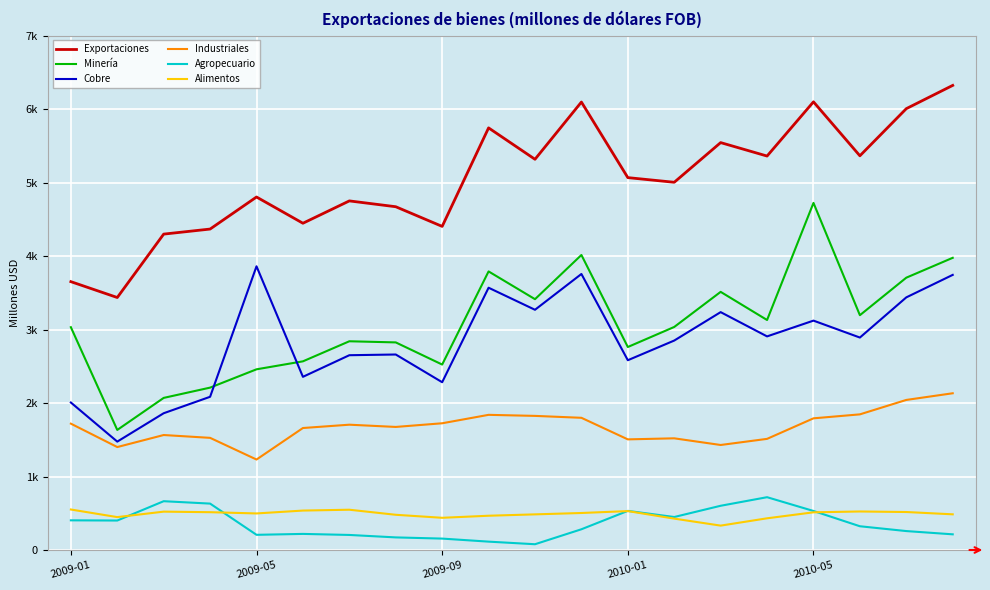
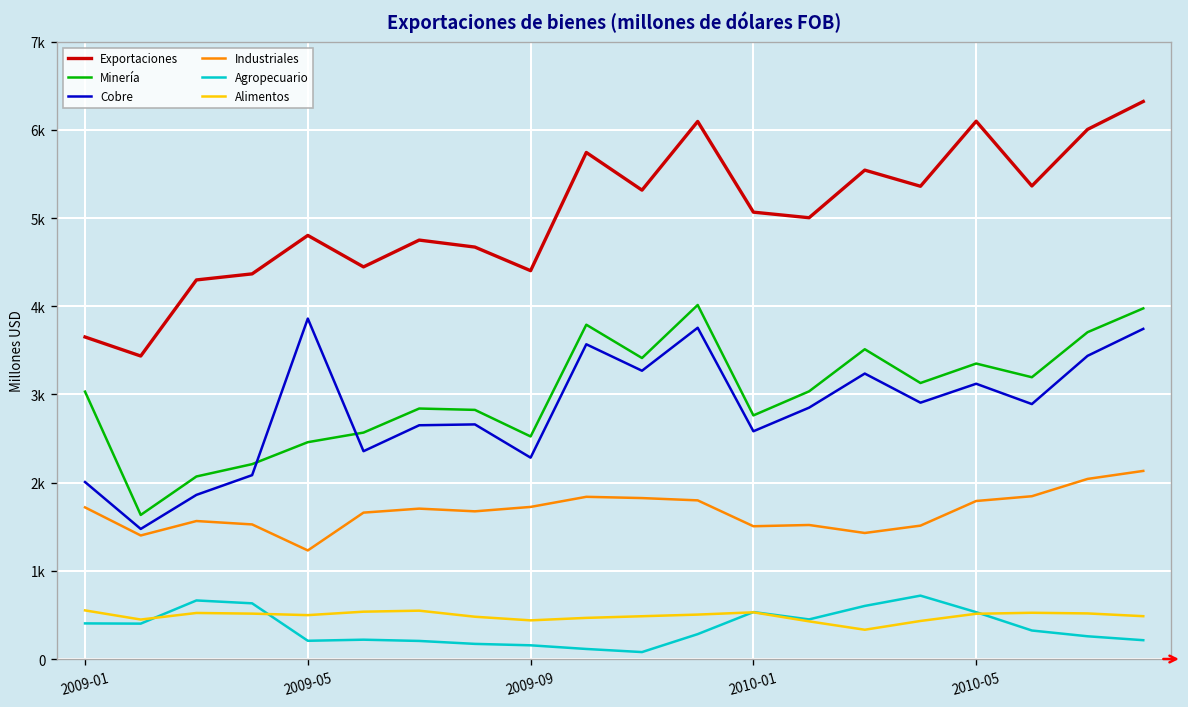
  {
    "Exportaciones": {
      "2009-01": 3700,
      "2009-05": 4800,
      "2009-09": 4400,
      "2010-01": 5100,
      "2010-05": 6100
    },
    "Minería": {
      "2009-01": 3000,
      "2009-05": 2500,
      "2009-09": 2500,
      "2010-01": 2800,
-     "2010-05": 4700
+     "2010-05": 3400
    },
    "Cobre": {
      "2009-01": 2000,
      "2009-05": 3900,
      "2009-09": 2300,
      "2010-01": 2600,
      "2010-05": 3100
    },
    "Industriales": {
      "2009-01": 1700,
      "2009-05": 1200,
      "2009-09": 1700,
      "2010-01": 1500,
      "2010-05": 1800
    },
    "Agropecuario": {
      "2009-01": 400,
      "2009-05": 200,
      "2009-09": 200
    },
    "Alimentos": {
      "2009-01": 600,
      "2009-05": 500,
      "2009-09": 400
    }
  }
